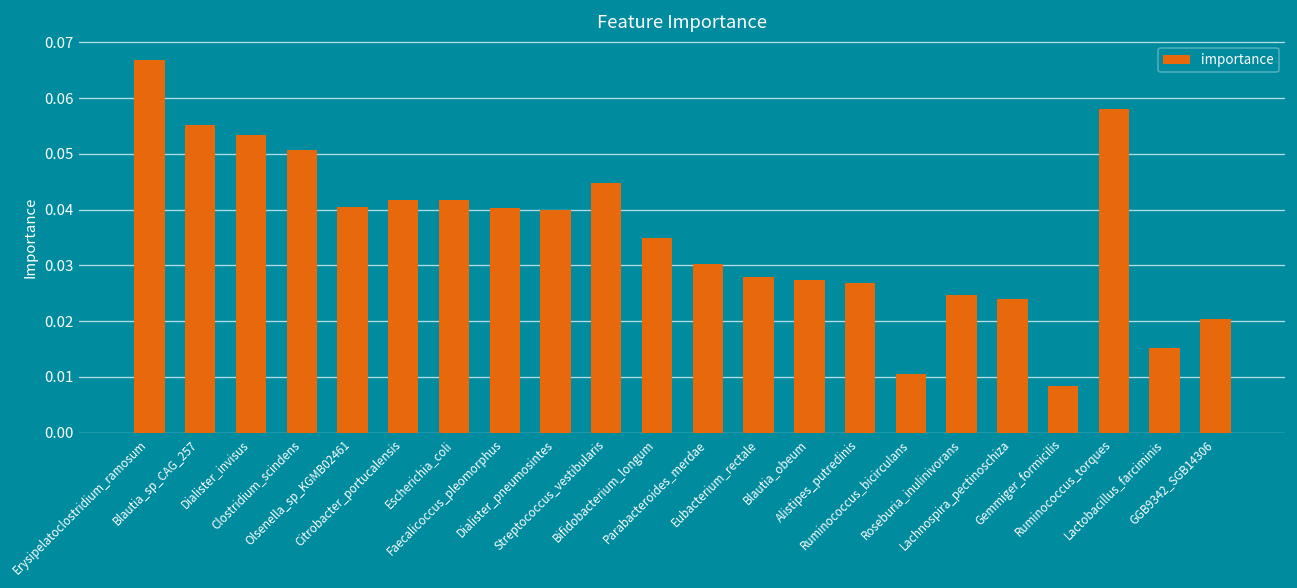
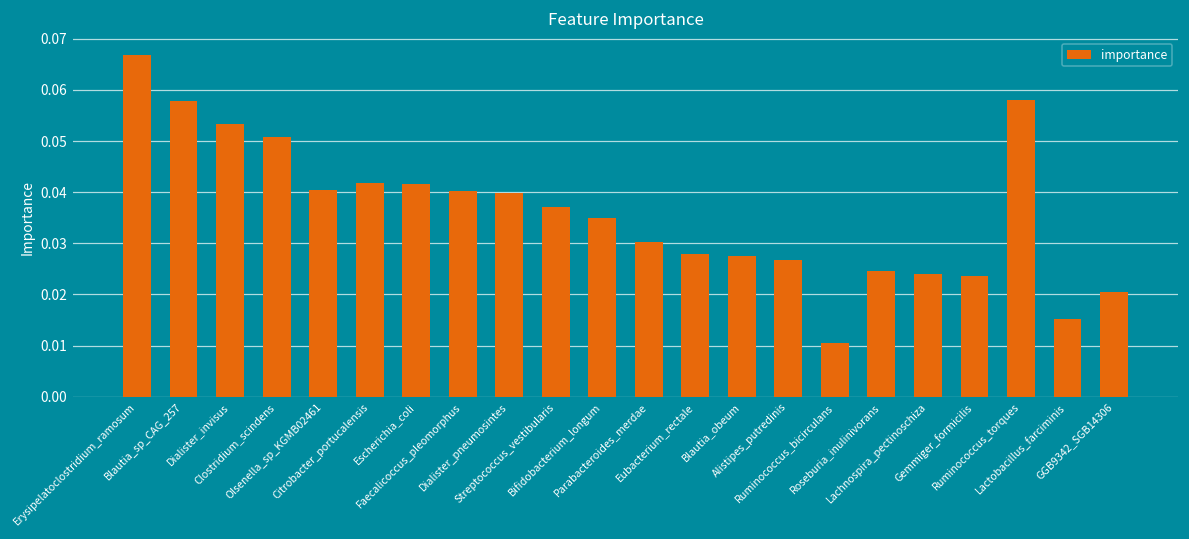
  {
    "Erysipelatoclostridium_ramosum": 0.067,
-   "Blautia_sp_CAG_257": 0.055,
+   "Blautia_sp_CAG_257": 0.058,
    "Dialister_invisus": 0.053,
    "Clostridium_scindens": 0.051,
    "Olsenella_sp_KGMB02461": 0.040,
    "Citrobacter_portucalensis": 0.042,
    "Escherichia_coli": 0.042,
    "Faecalicoccus_pleomorphus": 0.040,
    "Dialister_pneumosintes": 0.040,
-   "Streptococcus_vestibularis": 0.045,
+   "Streptococcus_vestibularis": 0.037,
    "Bifidobacterium_longum": 0.035,
    "Parabacteroides_merdae": 0.030,
    "Eubacterium_rectale": 0.028,
    "Blautia_obeum": 0.027,
    "Alistipes_putredinis": 0.027,
    "Ruminococcus_bicirculans": 0.011,
    "Roseburia_inulinivorans": 0.025,
    "Lachnospira_pectinoschiza": 0.024,
-   "Gemmiger_formicilis": 0.008,
+   "Gemmiger_formicilis": 0.024,
    "Ruminococcus_torques": 0.058,
    "Lactobacillus_farciminis": 0.015,
    "GGB9342_SGB14306": 0.020
  }
